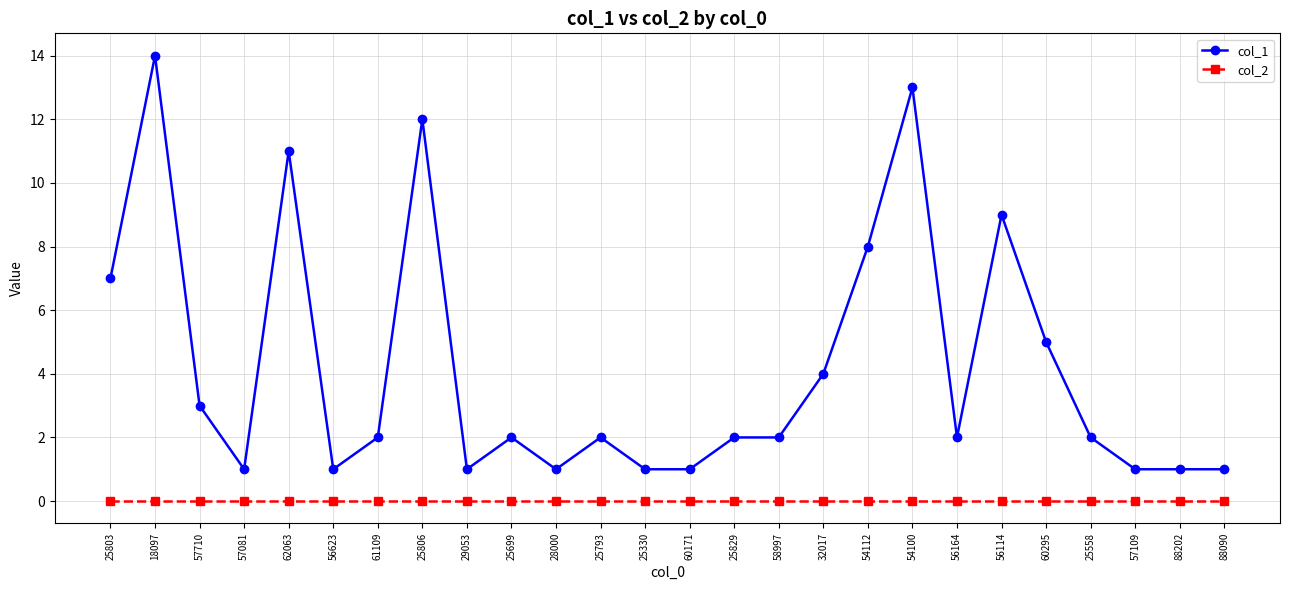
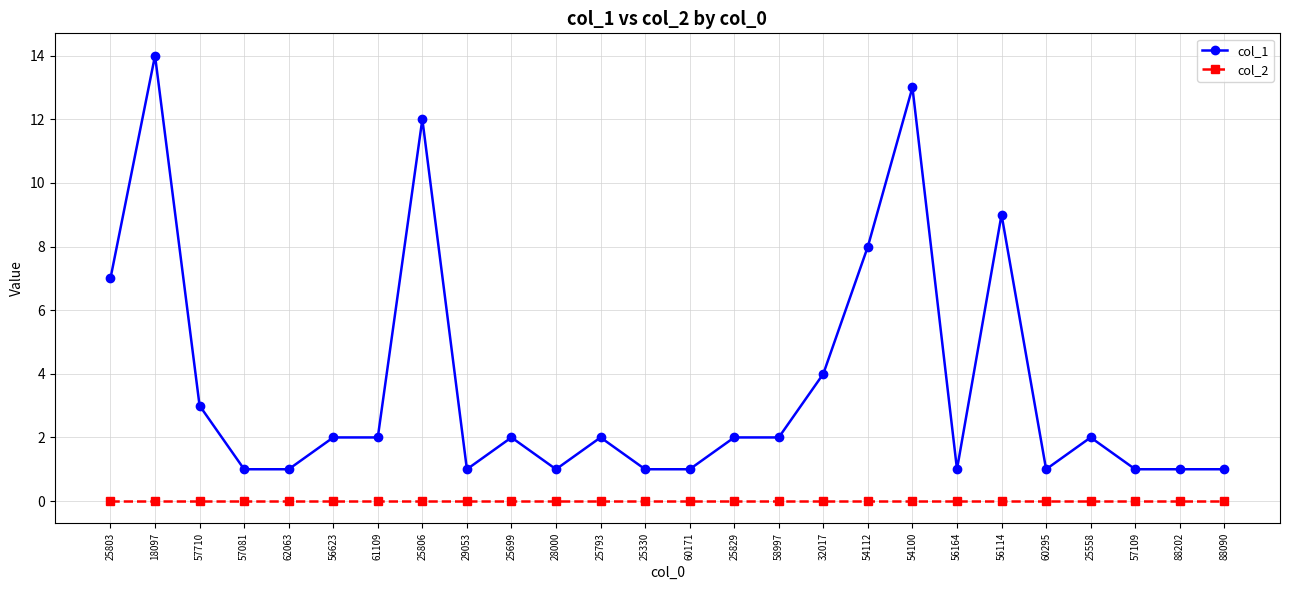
  {
    "col_1": {
      "25803": 7,
      "18097": 14,
      "57710": 3,
      "57081": 1,
-     "62063": 11,
-     "56623": 1,
+     "62063": 1,
+     "56623": 2,
      "61109": 2,
      "25806": 12,
      "29053": 1,
      "25699": 2,
      "28000": 1,
      "25793": 2,
      "25330": 1,
      "60171": 1,
      "25829": 2,
      "58997": 2,
      "32017": 4,
      "54112": 8,
      "54100": 13,
-     "56164": 2,
+     "56164": 1,
      "56114": 9,
-     "60295": 5,
+     "60295": 1,
      "25558": 2,
      "57109": 1,
      "88202": 1,
      "88090": 1
    },
    "col_2": {
      "25803": 0,
      "18097": 0,
      "57710": 0,
      "57081": 0,
      "62063": 0,
      "56623": 0,
      "61109": 0,
      "25806": 0,
      "29053": 0,
      "25699": 0,
      "28000": 0,
      "25793": 0,
      "25330": 0,
      "60171": 0,
      "25829": 0,
      "58997": 0,
      "32017": 0,
      "54112": 0,
      "54100": 0,
      "56164": 0,
      "56114": 0,
      "60295": 0,
      "25558": 0,
      "57109": 0,
      "88202": 0,
      "88090": 0
    }
  }
